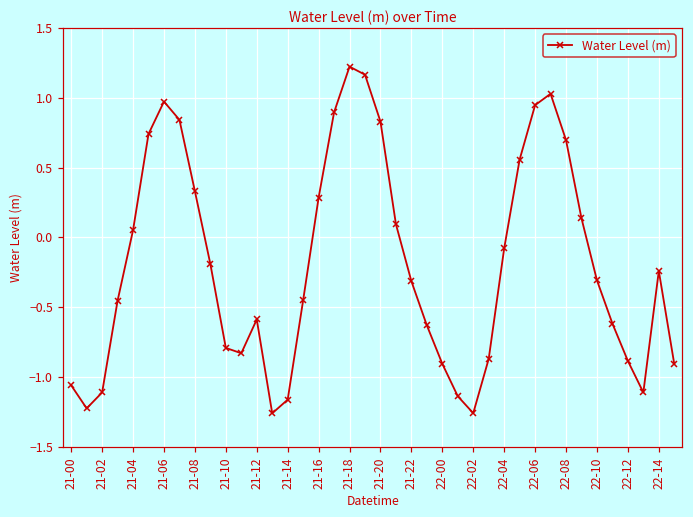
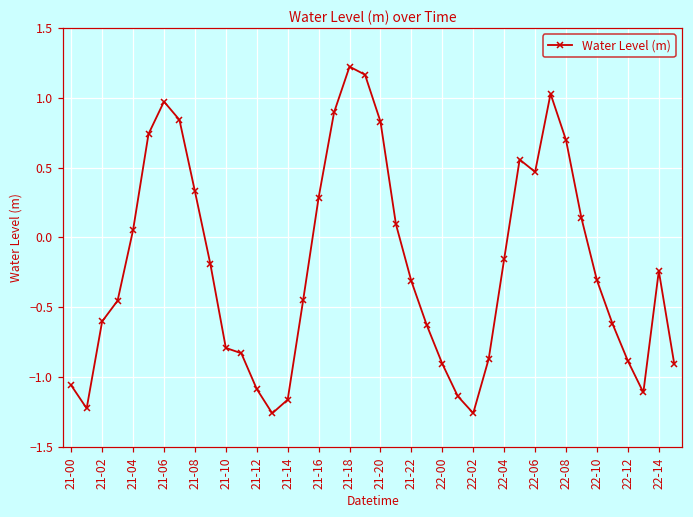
  {
    "21-00": -1.06,
-   "21-02": -1.11,
+   "21-02": -0.60,
    "21-04": 0.05,
    "21-06": 0.97,
    "21-08": 0.33,
    "21-10": -0.79,
-   "21-12": -0.59,
+   "21-12": -1.09,
    "21-14": -1.16,
    "21-16": 0.28,
    "21-18": 1.22,
    "21-20": 0.83,
    "21-22": -0.31,
    "22-00": -0.91,
    "22-02": -1.26,
-   "22-04": -0.08,
-   "22-06": 0.95,
+   "22-04": -0.16,
+   "22-06": 0.47,
    "22-08": 0.70,
    "22-10": -0.31,
    "22-12": -0.89,
    "22-14": -0.24
  }
